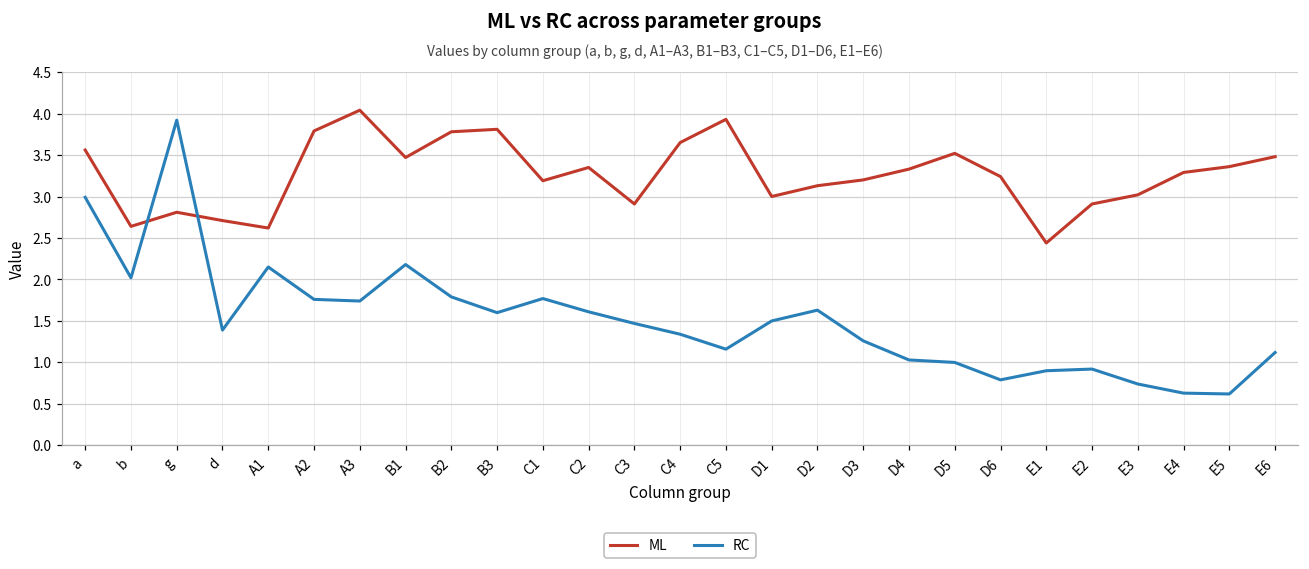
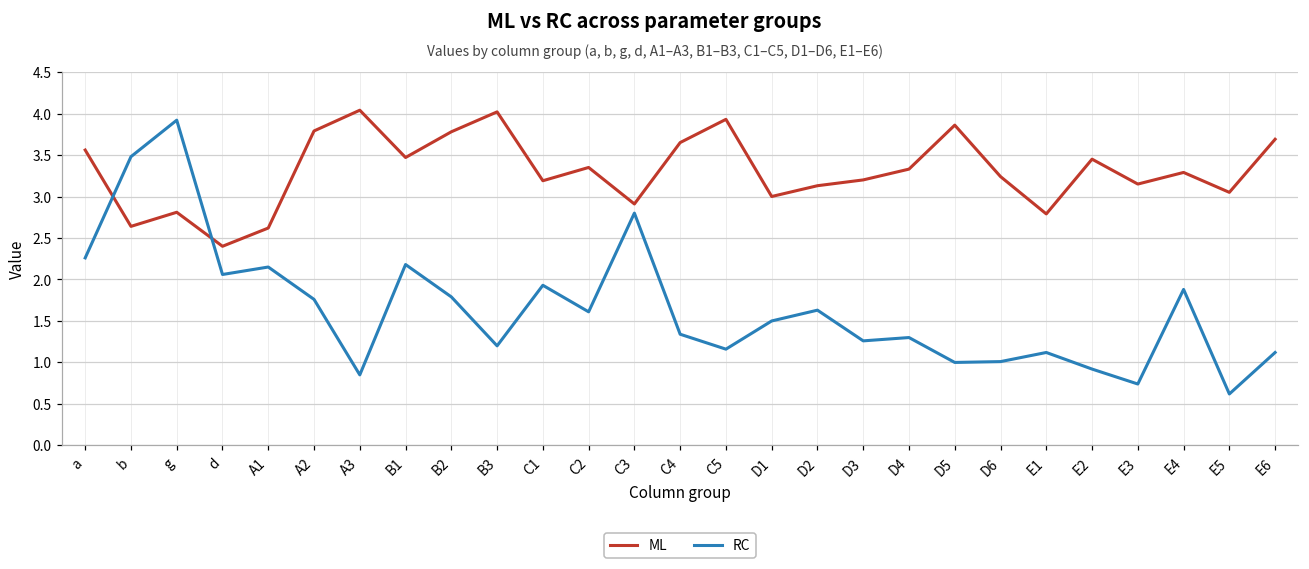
  {
    "ML": {
      "a": 3.6,
      "b": 2.6,
      "g": 2.8,
-     "d": 2.7,
+     "d": 2.4,
      "A1": 2.6,
      "A2": 3.8,
      "A3": 4.0,
      "B1": 3.5,
      "B2": 3.8,
-     "B3": 3.8,
+     "B3": 4.0,
      "C1": 3.2,
      "C2": 3.4,
      "C3": 2.9,
      "C4": 3.7,
      "C5": 3.9,
      "D1": 3.0,
      "D2": 3.1,
      "D3": 3.2,
      "D4": 3.3,
-     "D5": 3.5,
+     "D5": 3.9,
      "D6": 3.2,
-     "E1": 2.4,
-     "E2": 2.9,
-     "E3": 3.0,
+     "E1": 2.8,
+     "E2": 3.5,
+     "E3": 3.2,
      "E4": 3.3,
-     "E5": 3.4,
-     "E6": 3.5
+     "E5": 3.1,
+     "E6": 3.7
    },
    "RC": {
-     "a": 3.0,
-     "b": 2.0,
+     "a": 2.3,
+     "b": 3.5,
      "g": 3.9,
-     "d": 1.4,
+     "d": 2.1,
      "A1": 2.2,
      "A2": 1.8,
-     "A3": 1.7,
+     "A3": 0.9,
      "B1": 2.2,
      "B2": 1.8,
-     "B3": 1.6,
-     "C1": 1.8,
+     "B3": 1.2,
+     "C1": 1.9,
      "C2": 1.6,
-     "C3": 1.5,
+     "C3": 2.8,
      "C4": 1.3,
      "C5": 1.2,
      "D1": 1.5,
      "D2": 1.6,
      "D3": 1.3,
-     "D4": 1.0,
+     "D4": 1.3,
      "D5": 1.0,
-     "D6": 0.8,
-     "E1": 0.9,
+     "D6": 1.0,
+     "E1": 1.1,
      "E2": 0.9,
      "E3": 0.7,
-     "E4": 0.6,
+     "E4": 1.9,
      "E5": 0.6,
      "E6": 1.1
    }
  }
